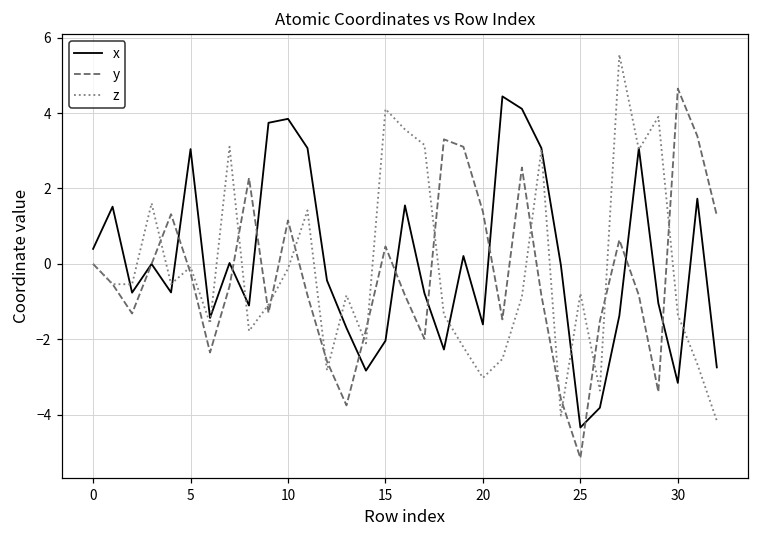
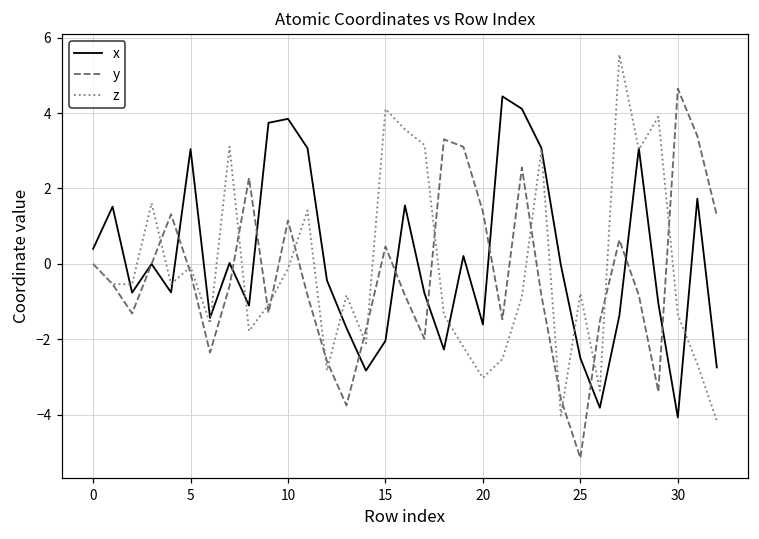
  {
    "x": {
      "0": 0.4,
      "5": 3.0,
      "10": 3.8,
      "15": -2.0,
      "20": -1.6,
-     "25": -4.3,
-     "30": -3.2
+     "25": -2.5,
+     "30": -4.1
    }
  }
